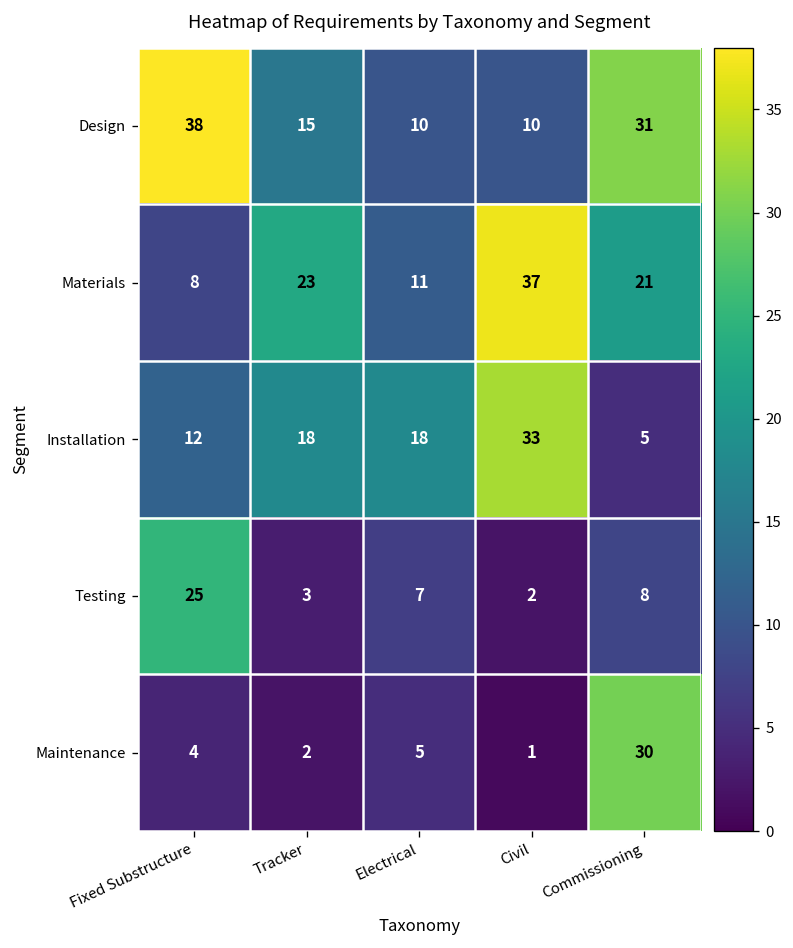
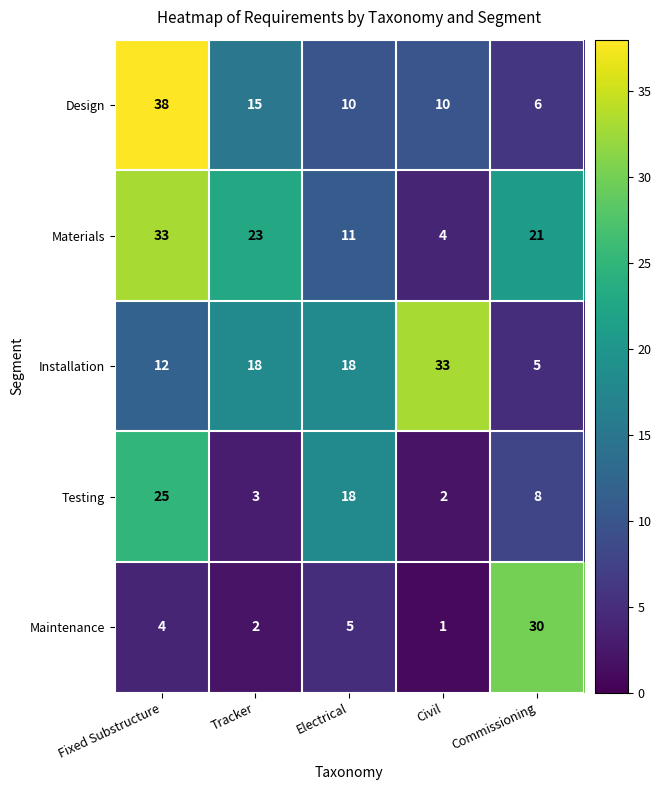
  {
    "Design": {
      "Fixed Substructure": 38,
      "Tracker": 15,
      "Electrical": 10,
      "Civil": 10,
-     "Commissioning": 31
+     "Commissioning": 6
    },
    "Materials": {
-     "Fixed Substructure": 8,
+     "Fixed Substructure": 33,
      "Tracker": 23,
      "Electrical": 11,
-     "Civil": 37,
+     "Civil": 4,
      "Commissioning": 21
    },
    "Installation": {
      "Fixed Substructure": 12,
      "Tracker": 18,
      "Electrical": 18,
      "Civil": 33,
      "Commissioning": 5
    },
    "Testing": {
      "Fixed Substructure": 25,
      "Tracker": 3,
-     "Electrical": 7,
+     "Electrical": 18,
      "Civil": 2,
      "Commissioning": 8
    },
    "Maintenance": {
      "Fixed Substructure": 4,
      "Tracker": 2,
      "Electrical": 5,
      "Civil": 1,
      "Commissioning": 30
    }
  }
